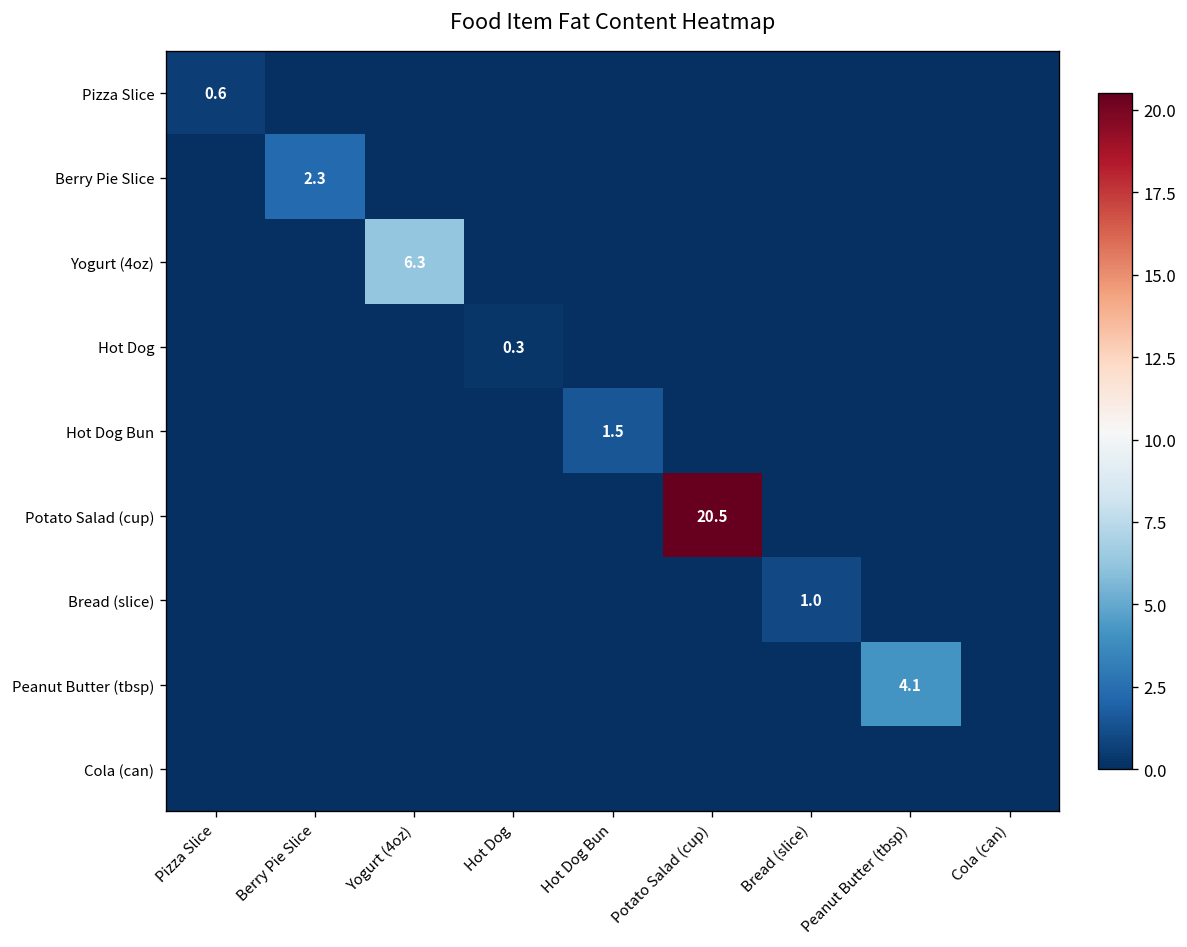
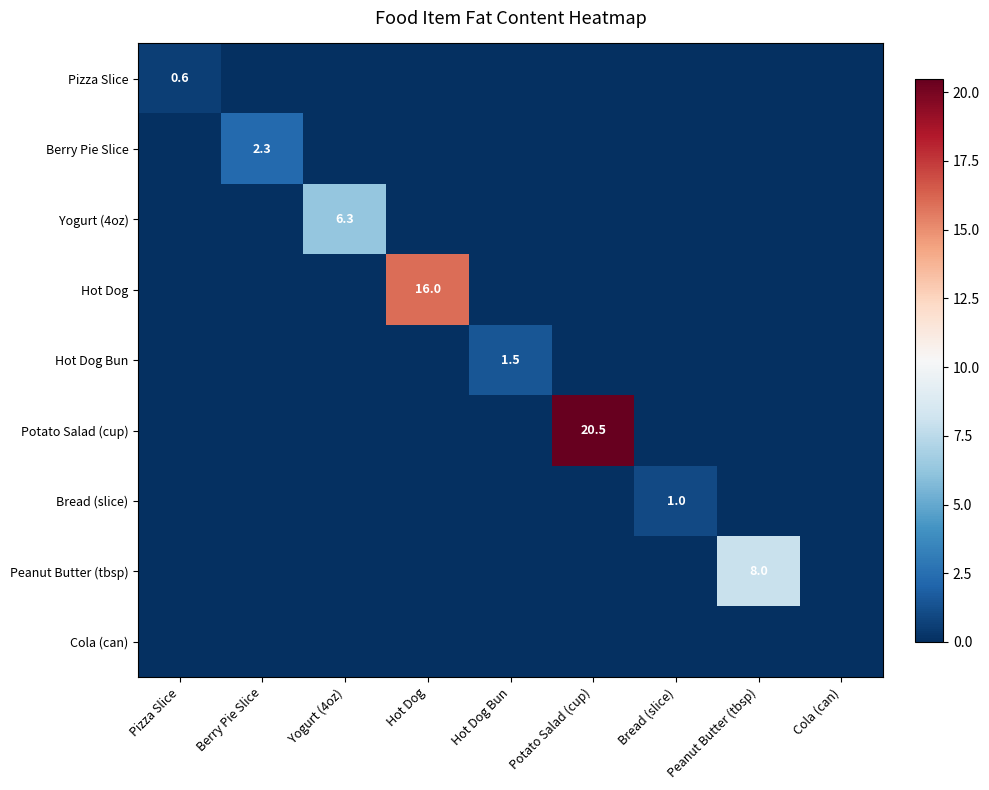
  {
    "Pizza Slice": {
      "Pizza Slice": 0.6
    },
    "Berry Pie Slice": {
      "Berry Pie Slice": 2.3
    },
    "Yogurt (4oz)": {
      "Yogurt (4oz)": 6.3
    },
    "Hot Dog": {
-     "Hot Dog": 0.3
+     "Hot Dog": 16.0
    },
    "Hot Dog Bun": {
      "Hot Dog Bun": 1.5
    },
    "Potato Salad (cup)": {
      "Potato Salad (cup)": 20.5
    },
    "Bread (slice)": {
      "Bread (slice)": 1.0
    },
    "Peanut Butter (tbsp)": {
-     "Peanut Butter (tbsp)": 4.1
+     "Peanut Butter (tbsp)": 8.0
    }
  }
